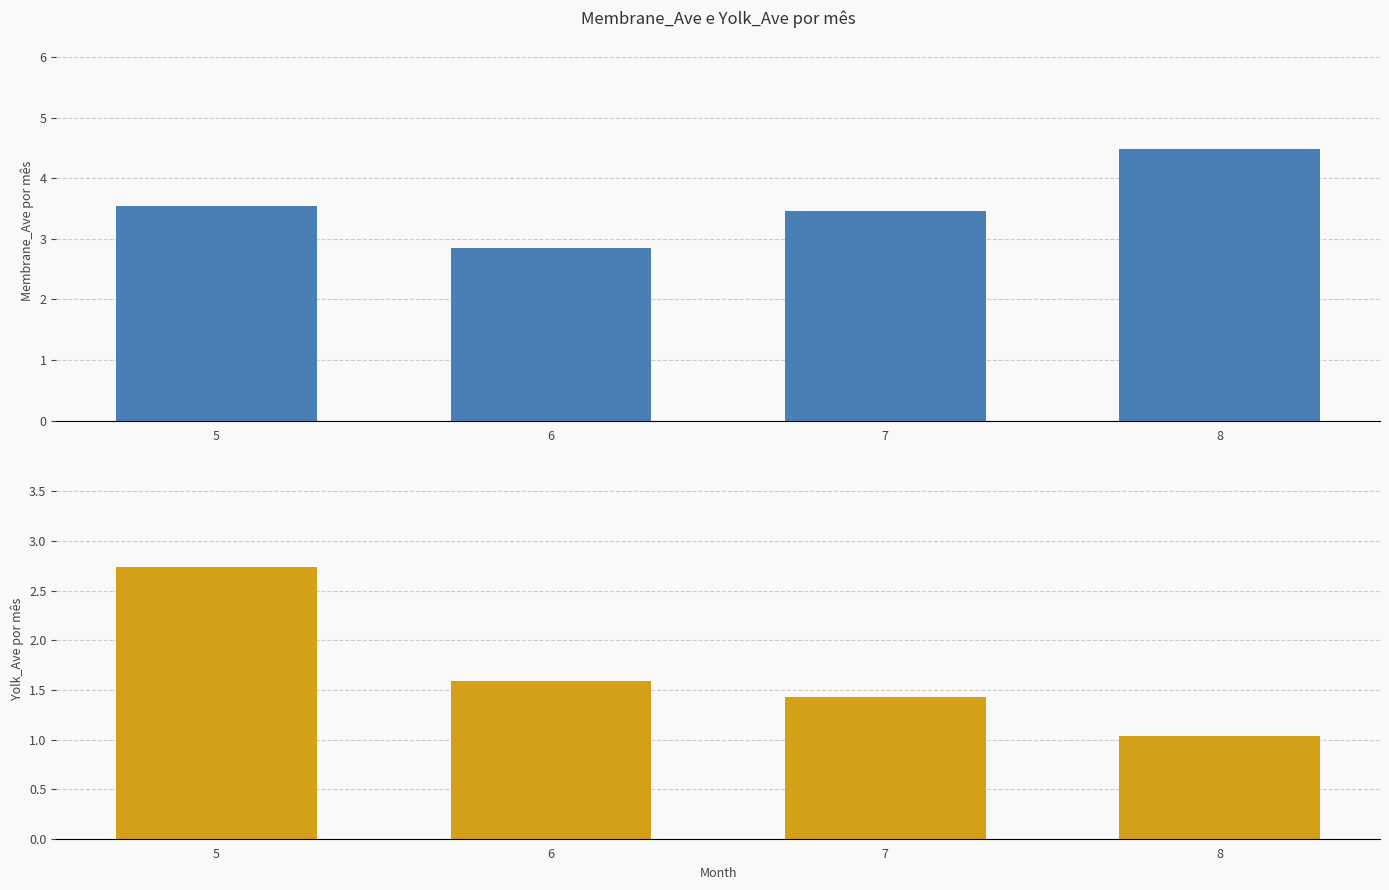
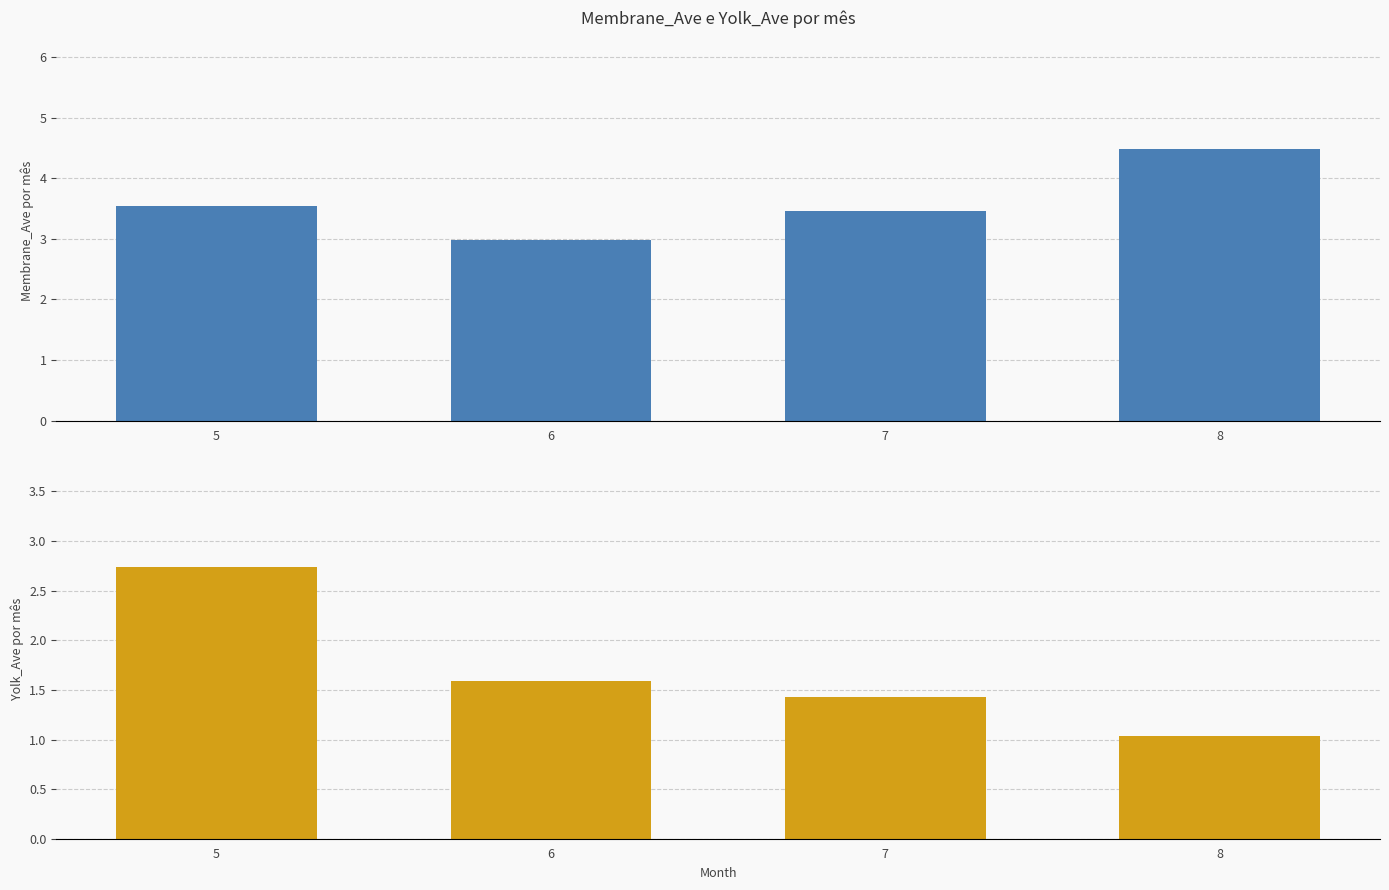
  {
    "Membrane_Ave e Yolk_Ave por mês": {
      "5": 3.5,
-     "6": 2.8,
+     "6": 3.0,
      "7": 3.5,
      "8": 4.5
    }
  }
